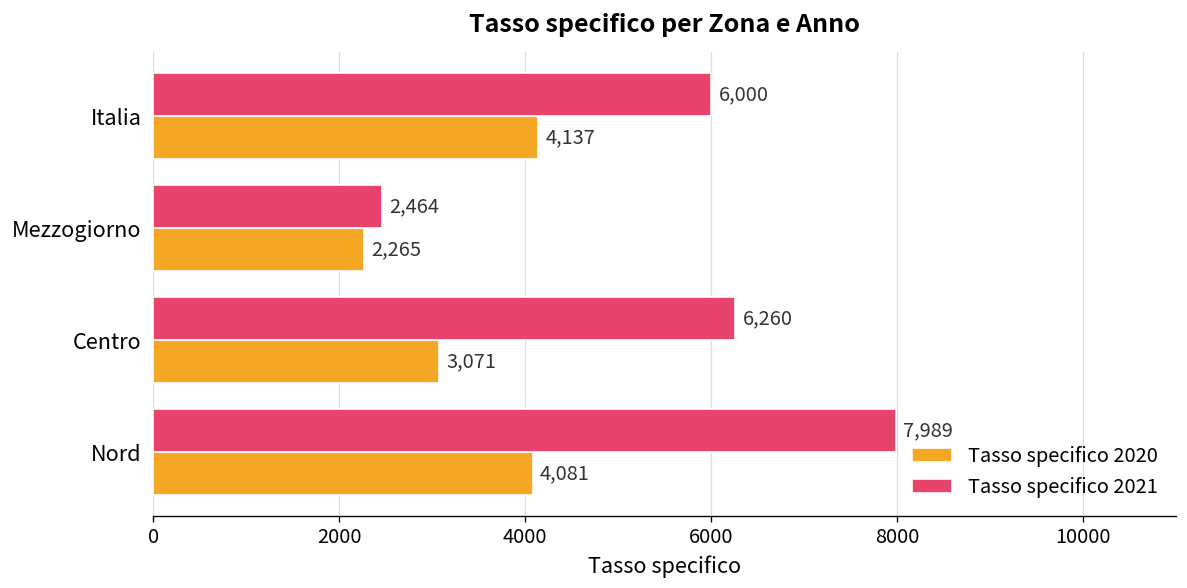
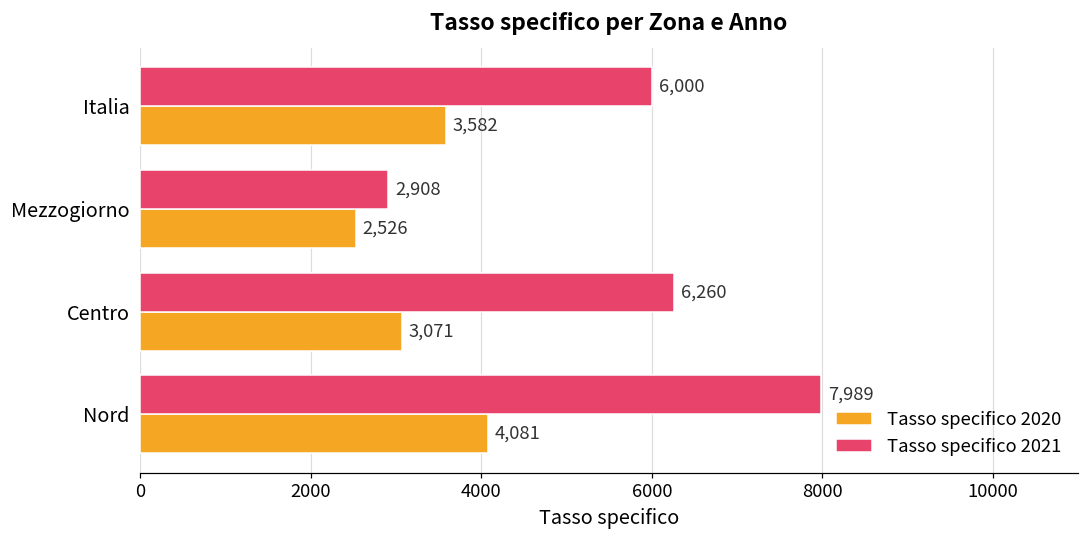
  {
    "Tasso specifico 2020": {
-     "Italia": "4,137",
-     "Mezzogiorno": "2,265",
+     "Italia": "3,582",
+     "Mezzogiorno": "2,526",
      "Centro": "3,071",
      "Nord": "4,081"
    },
    "Tasso specifico 2021": {
      "Italia": "6,000",
-     "Mezzogiorno": "2,464",
+     "Mezzogiorno": "2,908",
      "Centro": "6,260",
      "Nord": "7,989"
    }
  }
